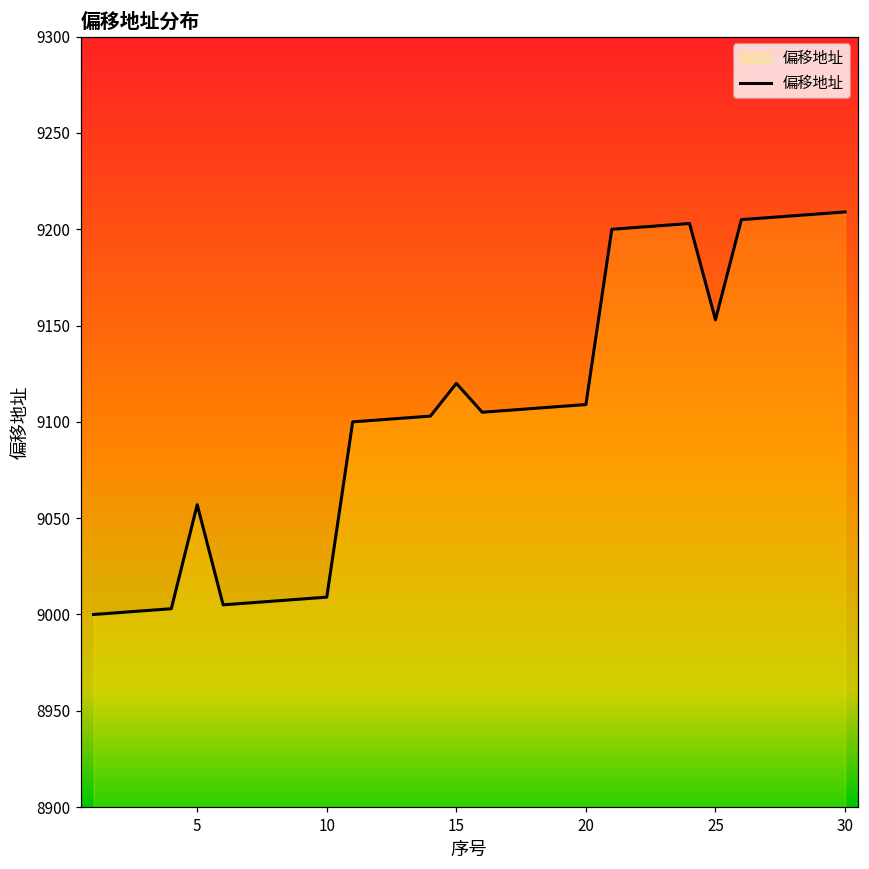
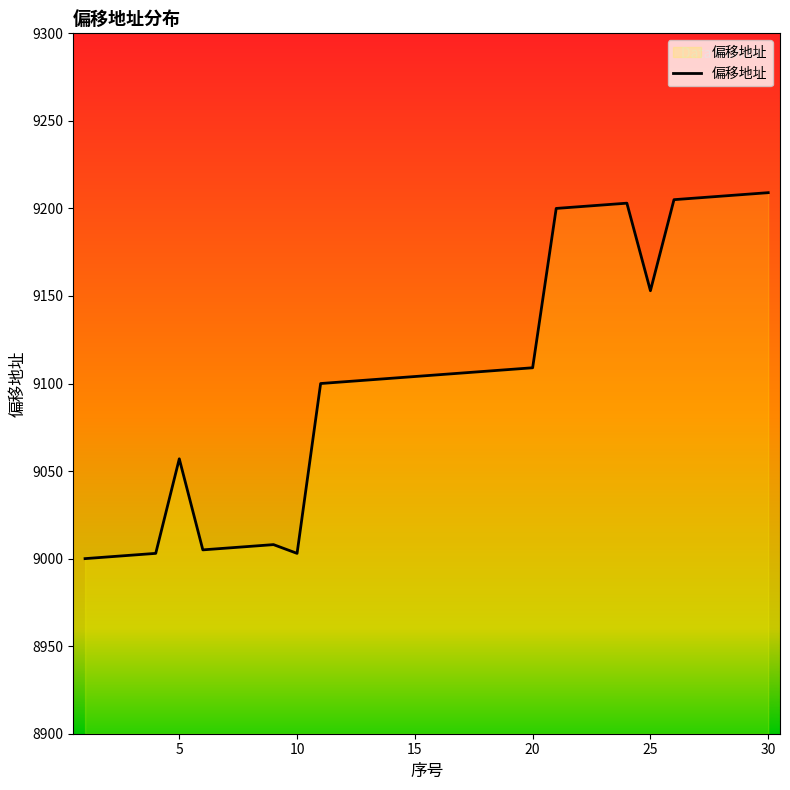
  {
    "5": 9057,
-   "10": 9009,
-   "15": 9120,
+   "10": 9003,
+   "15": 9104,
    "20": 9109,
    "25": 9153,
    "30": 9209
  }
